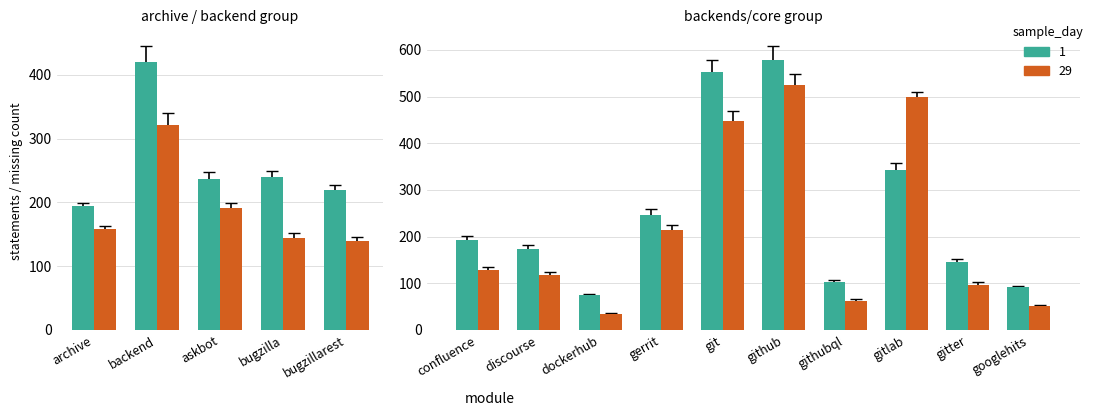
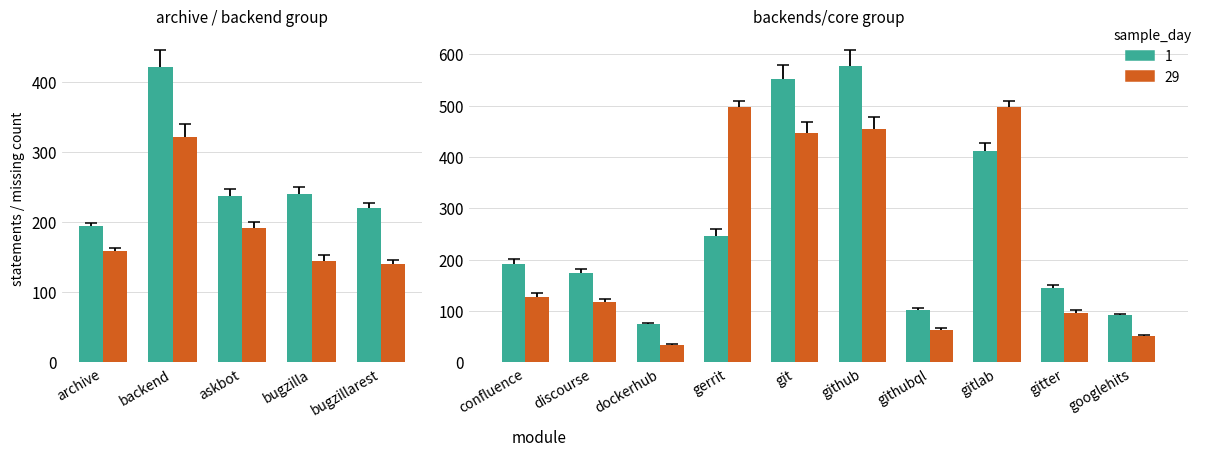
  {
    "archive / backend group": {
      "1": {
        "archive": 190,
        "backend": 420,
        "askbot": 240,
        "bugzilla": 240,
        "bugzillarest": 220
      },
      "29": {
        "archive": 160,
        "backend": 320,
        "askbot": 190,
        "bugzilla": 150,
        "bugzillarest": 140
      }
    },
    "backends/core group": {
      "1": {
        "confluence": 190,
        "discourse": 170,
        "dockerhub": 70,
        "gerrit": 250,
        "git": 550,
        "github": 580,
        "githubql": 100,
-       "gitlab": 340,
+       "gitlab": 410,
        "gitter": 150,
        "googlehits": 90
      },
      "29": {
        "confluence": 130,
        "discourse": 120,
        "dockerhub": 30,
-       "gerrit": 210,
+       "gerrit": 500,
        "git": 450,
-       "github": 530,
+       "github": 450,
        "githubql": 60,
        "gitlab": 500,
        "gitter": 100,
        "googlehits": 50
      }
    }
  }
